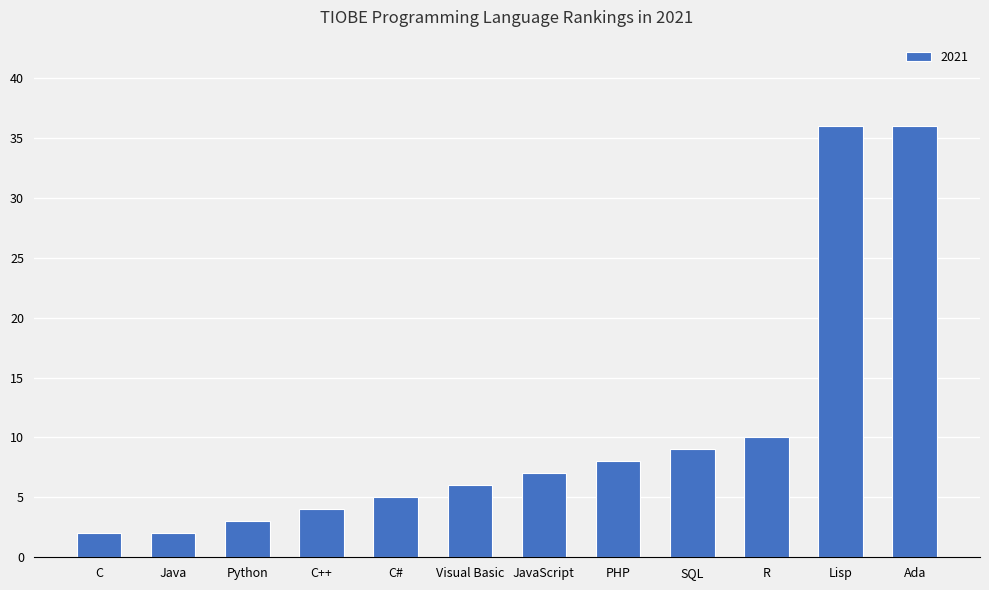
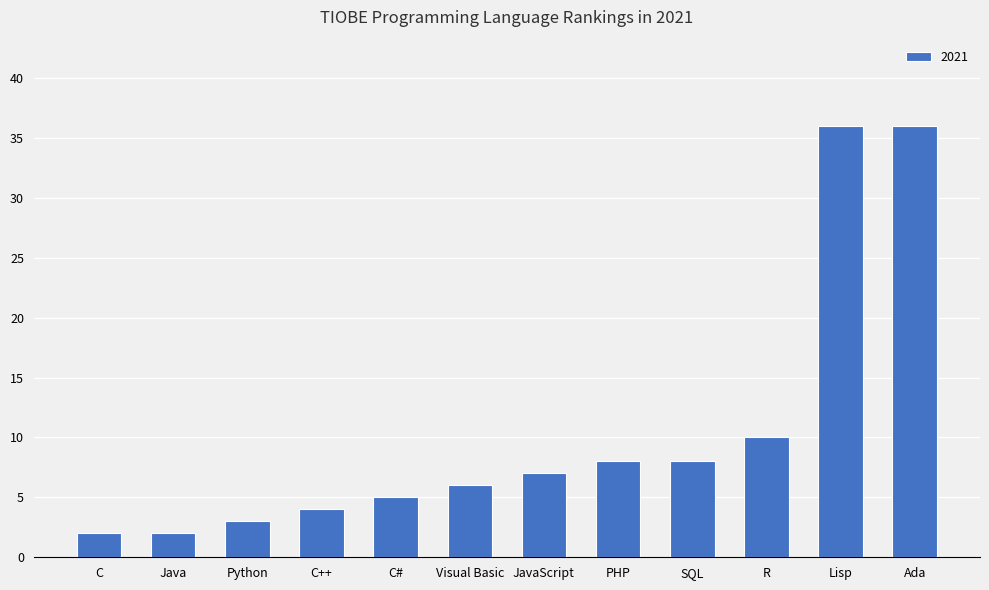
  {
    "C": 2,
    "Java": 2,
    "Python": 3,
    "C++": 4,
    "C#": 5,
    "Visual Basic": 6,
    "JavaScript": 7,
    "PHP": 8,
-   "SQL": 9,
+   "SQL": 8,
    "R": 10,
    "Lisp": 36,
    "Ada": 36
  }
